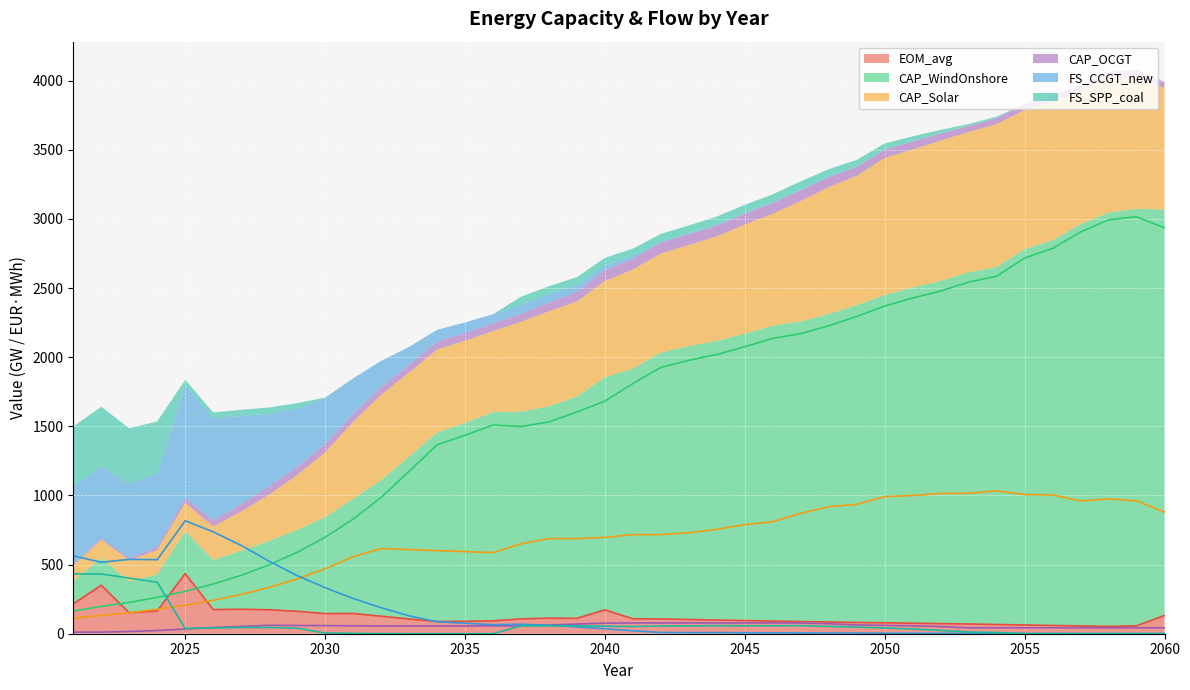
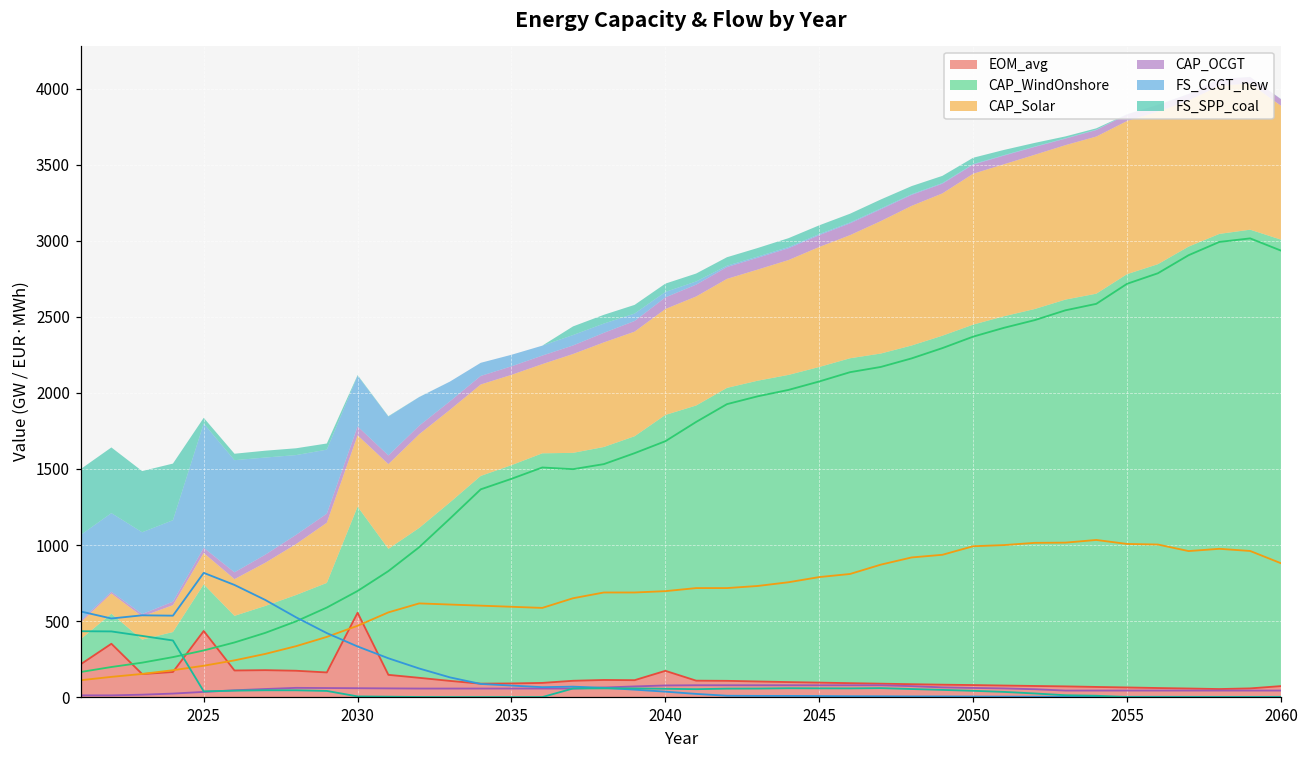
  {
    "EOM_avg": {
      "2025": 430,
-     "2030": 150,
+     "2030": 550,
      "2040": 170,
      "2050": 80,
      "2055": 60,
-     "2060": 130
+     "2060": 70
    }
  }
